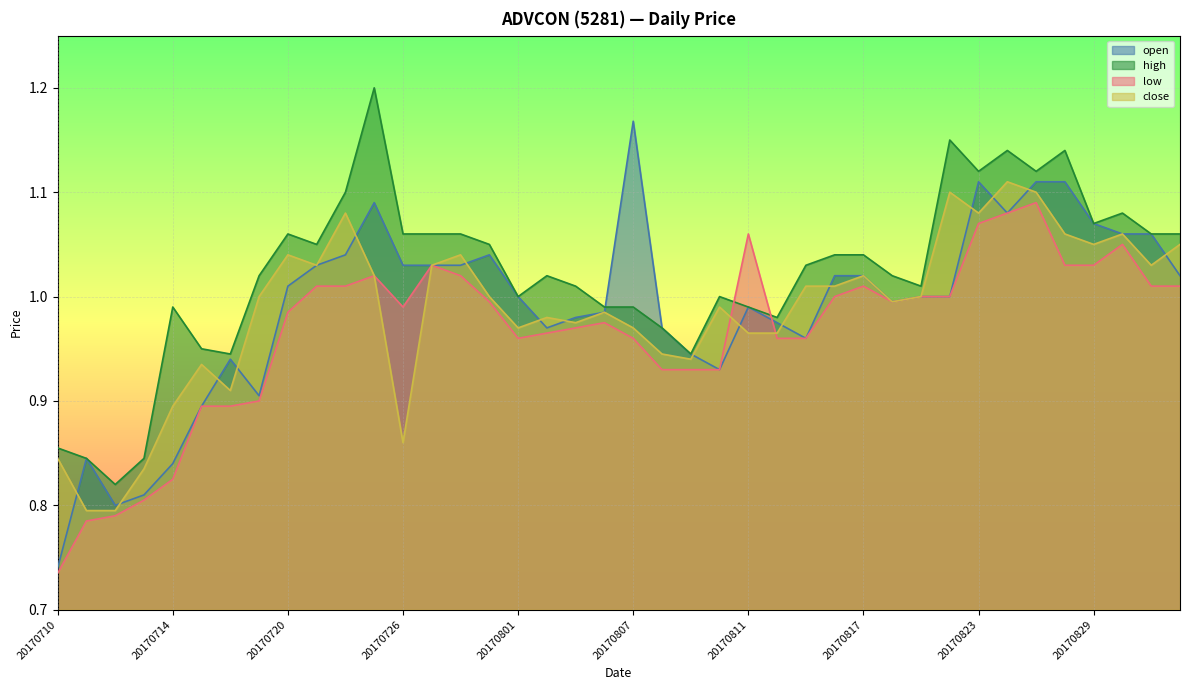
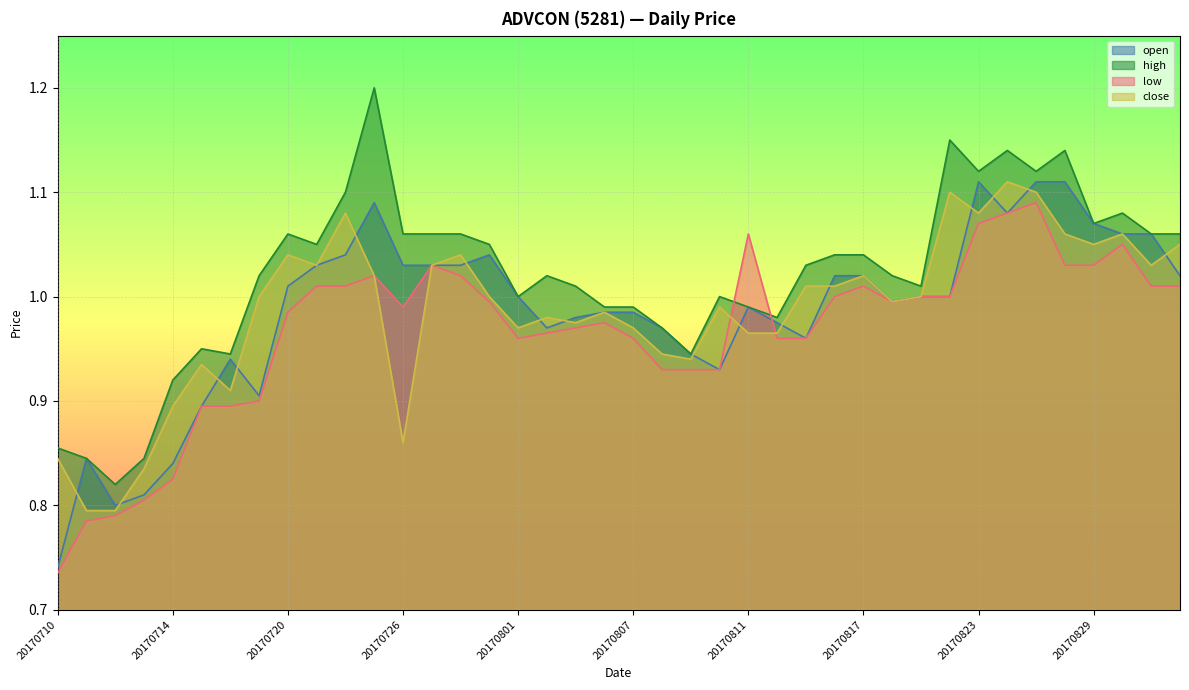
  {
    "open": {
      "20170710": 0.740,
      "20170714": 0.840,
      "20170720": 1.010,
      "20170726": 1.030,
-     "20170807": 1.168,
+     "20170807": 0.985,
      "20170823": 1.110
    },
    "high": {
      "20170710": 0.855,
-     "20170714": 0.99,
+     "20170714": 0.92,
      "20170720": 1.06,
      "20170726": 1.06,
      "20170807": 0.99,
      "20170817": 1.04,
      "20170823": 1.12
    },
    "low": {
      "20170710": 0.735,
      "20170714": 0.825,
      "20170720": 0.985,
      "20170726": 0.990,
      "20170801": 0.960,
      "20170807": 0.960,
      "20170811": 1.060,
      "20170817": 1.010,
      "20170823": 1.070,
      "20170829": 1.030
    },
    "close": {
      "20170710": 0.845,
      "20170714": 0.895,
      "20170720": 1.040,
      "20170726": 0.860,
      "20170801": 0.970,
      "20170807": 0.970,
      "20170811": 0.965,
      "20170823": 1.080,
      "20170829": 1.050
    }
  }
